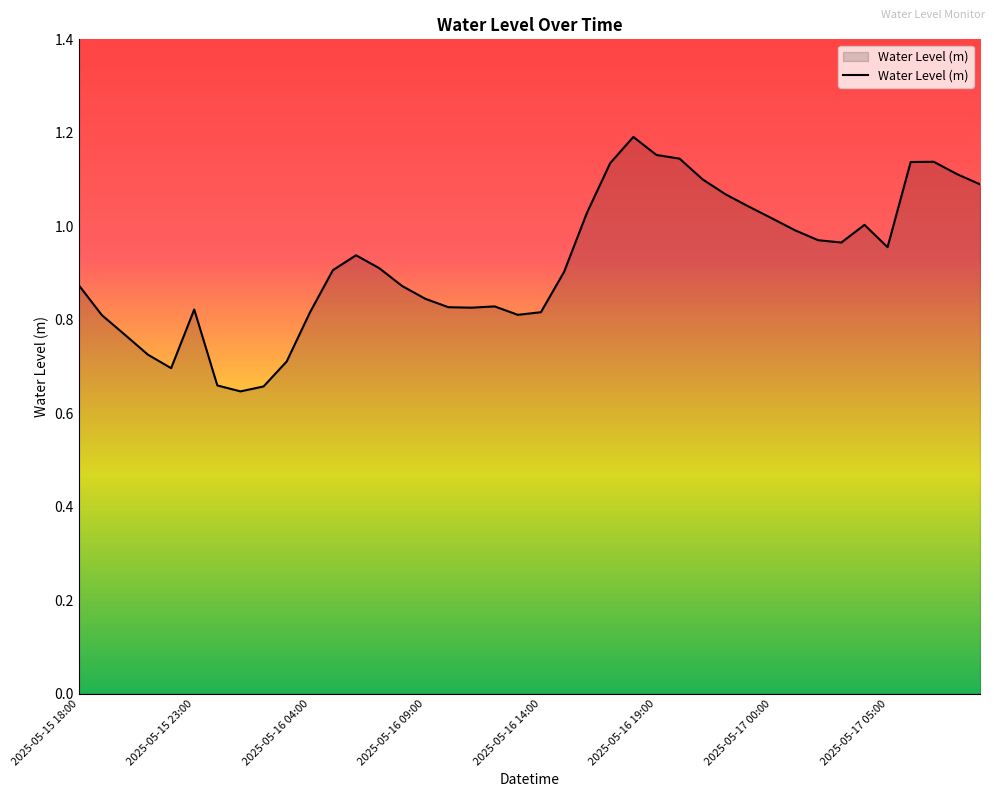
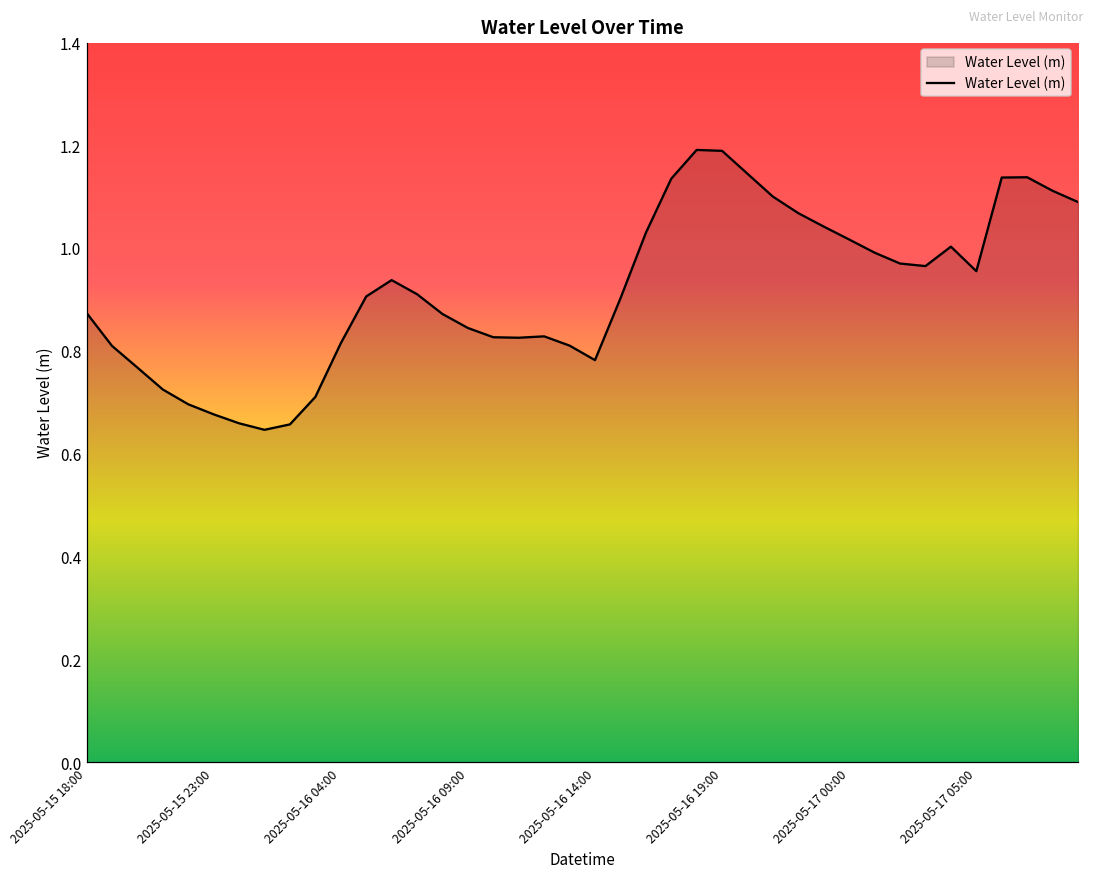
  {
    "2025-05-15 18:00": 0.87,
-   "2025-05-15 23:00": 0.82,
+   "2025-05-15 23:00": 0.68,
    "2025-05-16 04:00": 0.82,
    "2025-05-16 09:00": 0.84,
-   "2025-05-16 14:00": 0.82,
-   "2025-05-16 19:00": 1.15,
+   "2025-05-16 14:00": 0.78,
+   "2025-05-16 19:00": 1.19,
    "2025-05-17 00:00": 1.02,
    "2025-05-17 05:00": 0.96
  }
